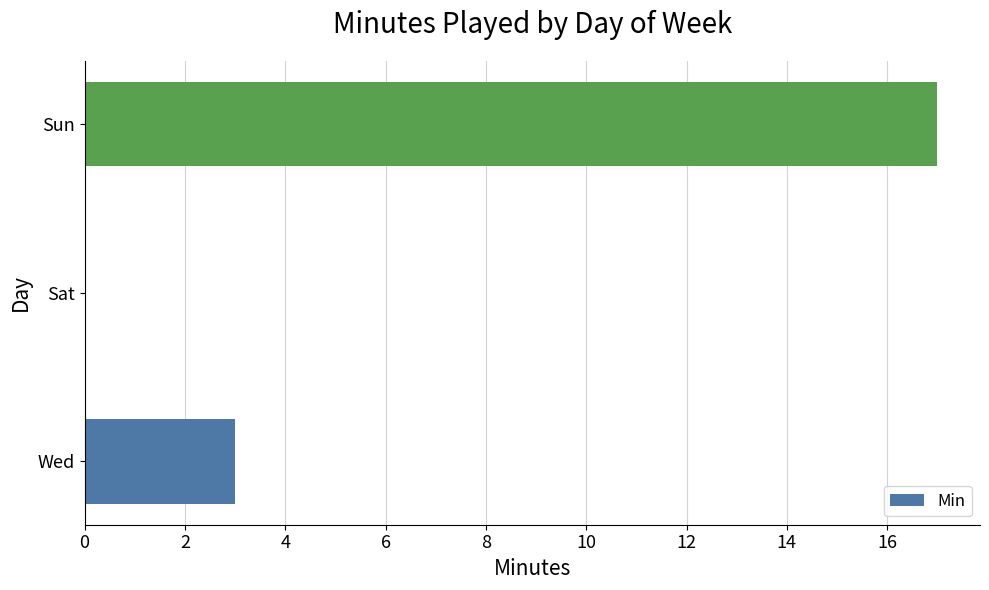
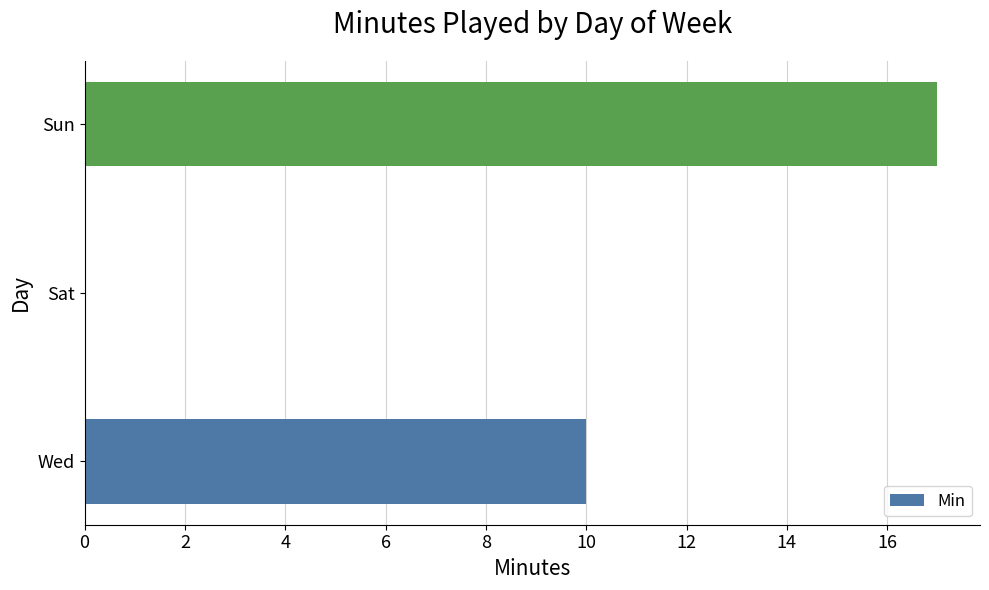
  {
    "Sun": 17,
    "Sat": 0,
-   "Wed": 3
+   "Wed": 10
  }
